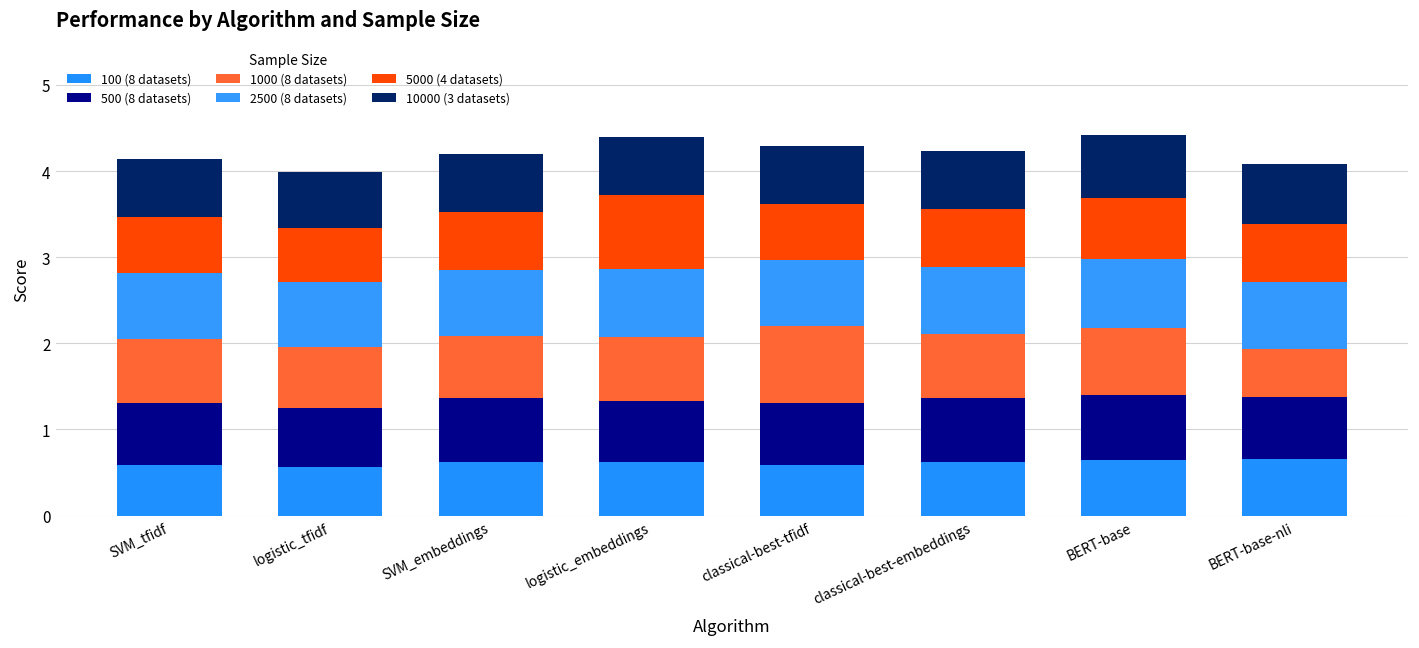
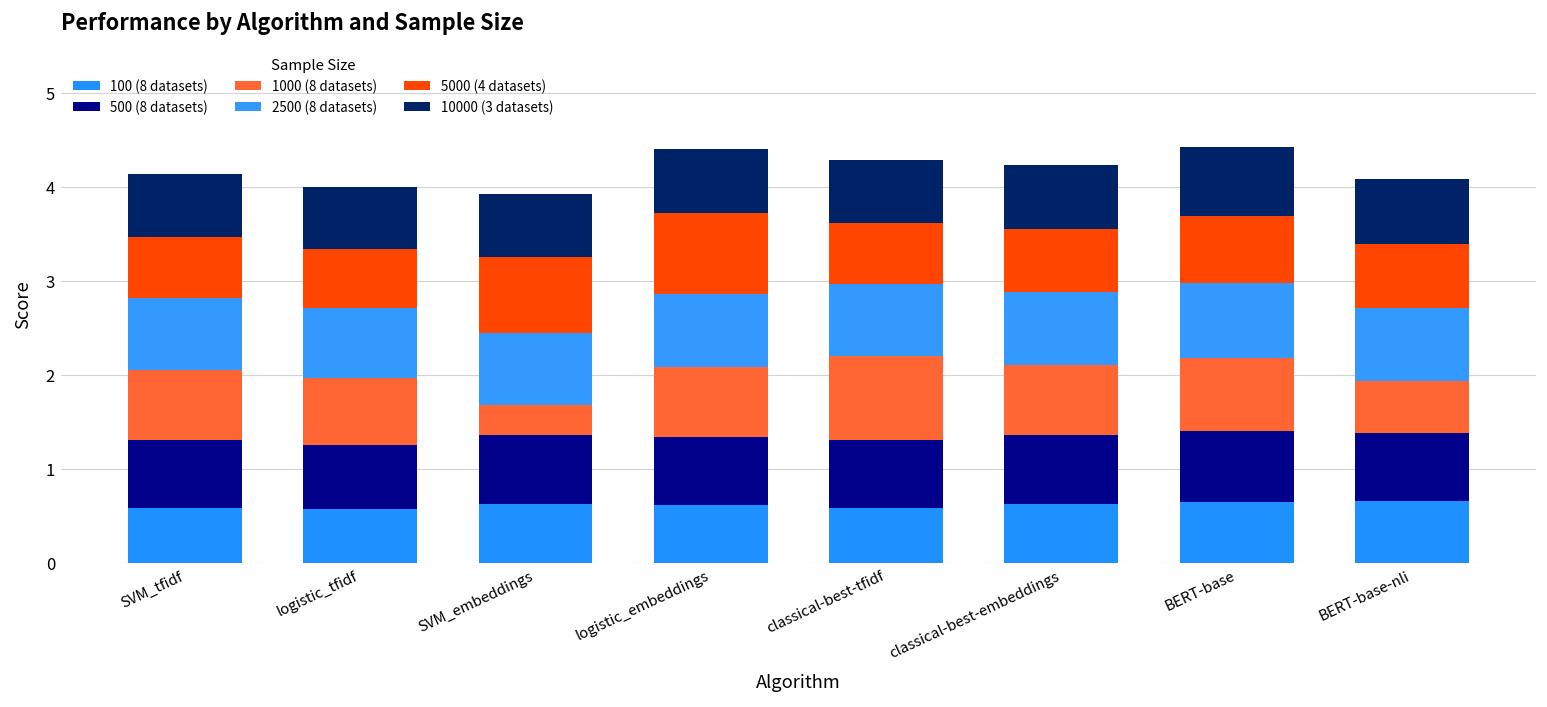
  {
    "1000 (8 datasets)": {
      "SVM_tfidf": 0.7,
      "logistic_tfidf": 0.7,
-     "SVM_embeddings": 0.7,
+     "SVM_embeddings": 0.3,
      "logistic_embeddings": 0.7,
      "classical-best-tfidf": 0.9,
      "classical-best-embeddings": 0.7,
      "BERT-base": 0.8,
      "BERT-base-nli": 0.6
    },
    "5000 (4 datasets)": {
      "SVM_tfidf": 0.6,
      "logistic_tfidf": 0.6,
-     "SVM_embeddings": 0.7,
+     "SVM_embeddings": 0.8,
      "logistic_embeddings": 0.9,
      "classical-best-tfidf": 0.6,
      "classical-best-embeddings": 0.7,
      "BERT-base": 0.7,
      "BERT-base-nli": 0.7
    }
  }
